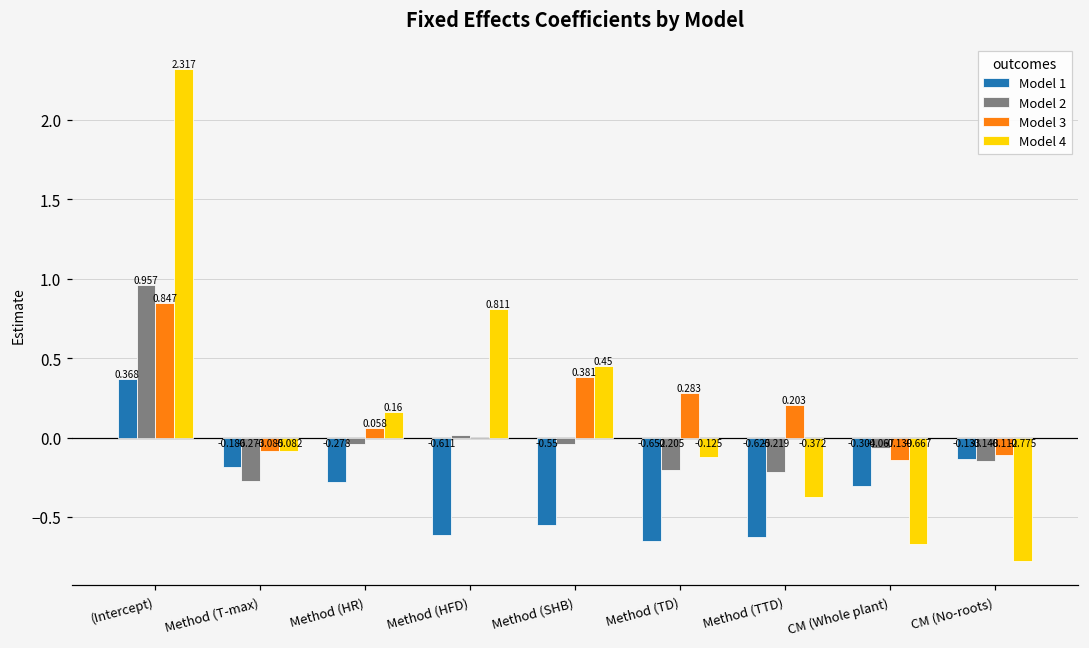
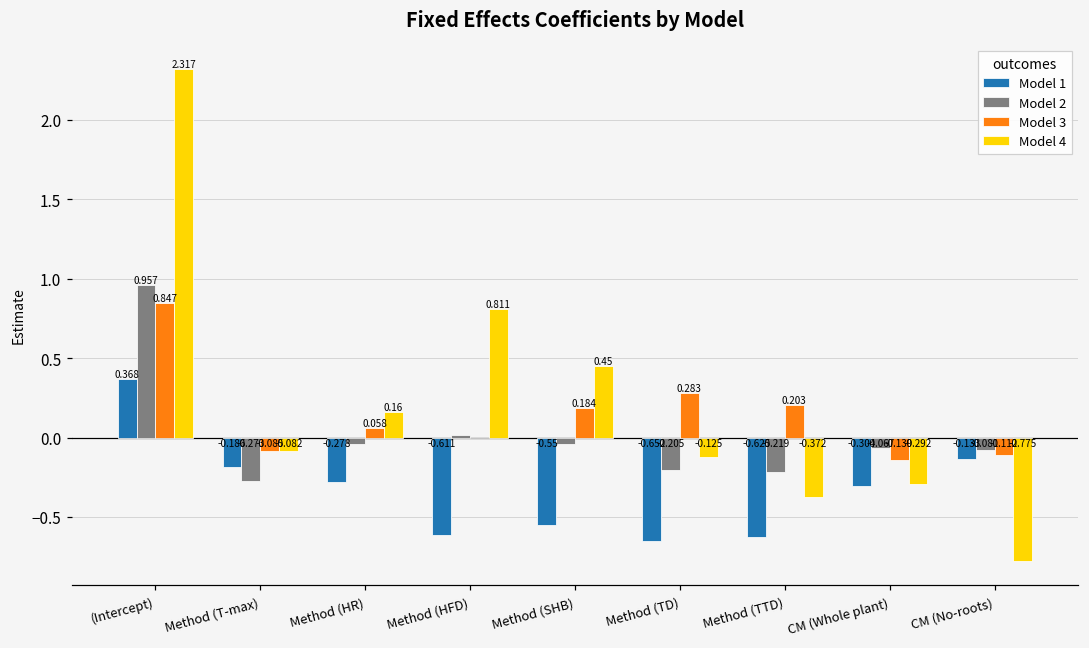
  {
    "Model 1": {
      "(Intercept)": 0.368,
      "Method (HR)": -0.278,
      "Method (HFD)": -0.611,
      "Method (SHB)": -0.55
    },
    "Model 2": {
      "(Intercept)": 0.957,
-     "CM (No-roots)": -0.148
+     "CM (No-roots)": -0.081
    },
    "Model 3": {
      "(Intercept)": 0.847,
      "Method (HR)": 0.058,
-     "Method (SHB)": 0.381,
+     "Method (SHB)": 0.184,
      "Method (TD)": 0.283,
      "Method (TTD)": 0.203
    },
    "Model 4": {
      "(Intercept)": 2.317,
      "Method (HR)": 0.16,
      "Method (HFD)": 0.811,
      "Method (SHB)": 0.45,
      "Method (TD)": -0.125,
      "Method (TTD)": -0.372,
-     "CM (Whole plant)": -0.667
+     "CM (Whole plant)": -0.292
    }
  }
